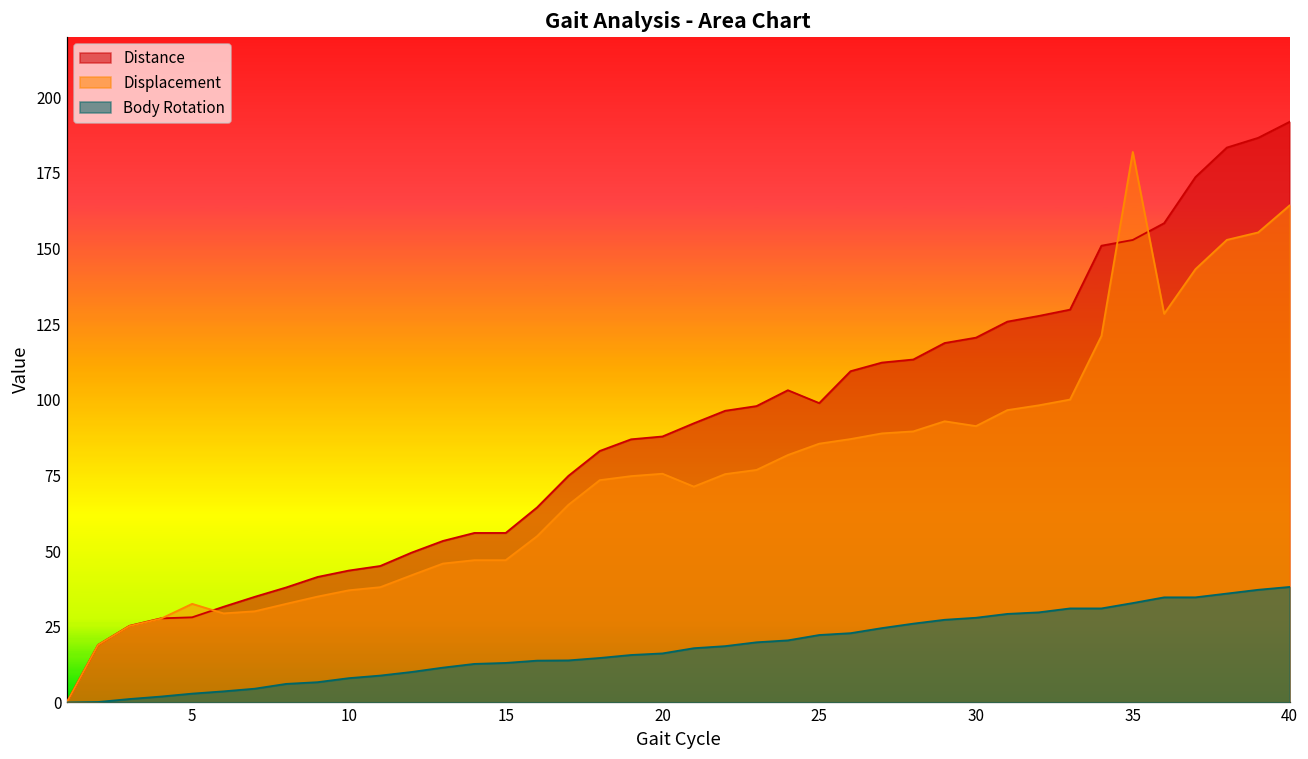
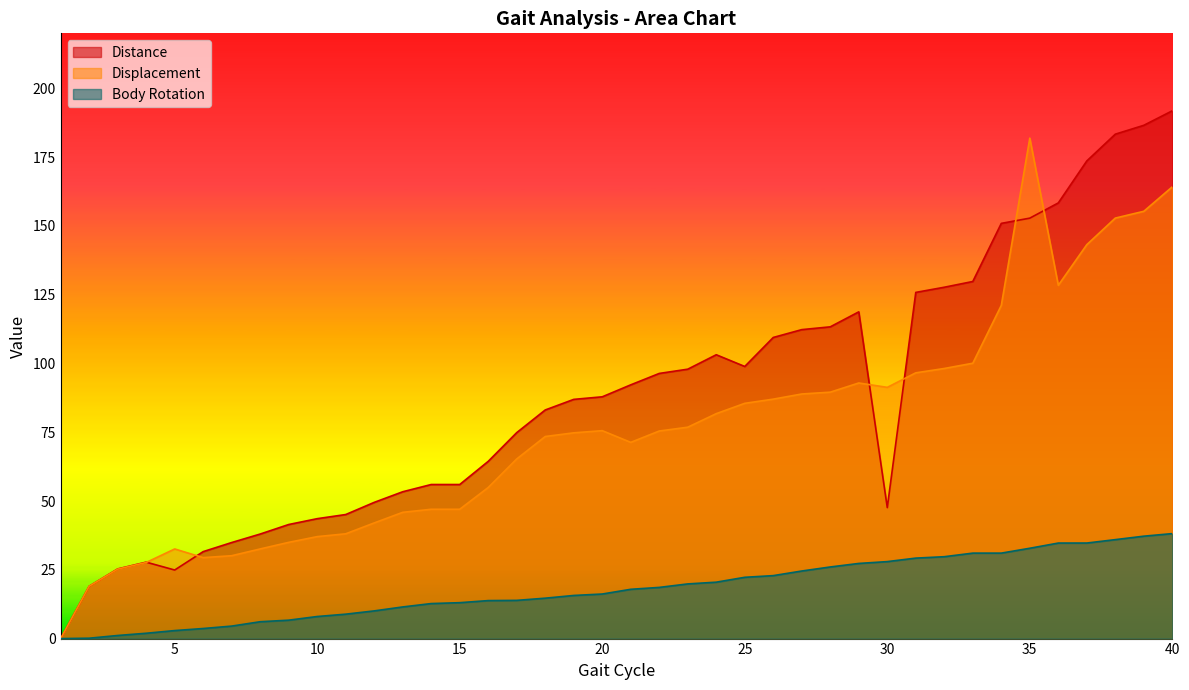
  {
    "Distance": {
-     "5": 28,
+     "5": 25,
      "10": 44,
      "15": 56,
      "20": 88,
      "25": 99,
-     "30": 121,
+     "30": 48,
      "35": 153,
      "40": 192
    },
    "Displacement": {
      "5": 33,
      "10": 37,
      "15": 47,
      "20": 76,
      "25": 86,
      "30": 91,
      "35": 182,
      "40": 164
    },
    "Body Rotation": {
      "5": 3,
      "10": 8,
      "15": 13,
      "20": 16,
      "25": 22,
      "30": 28,
      "35": 33,
      "40": 38
    }
  }
